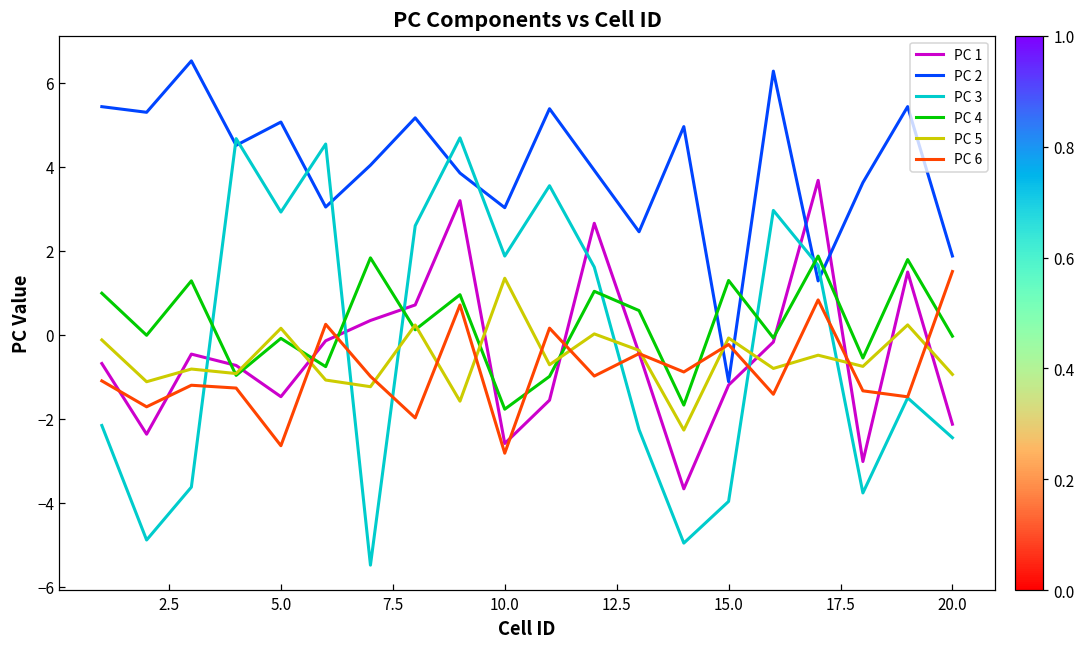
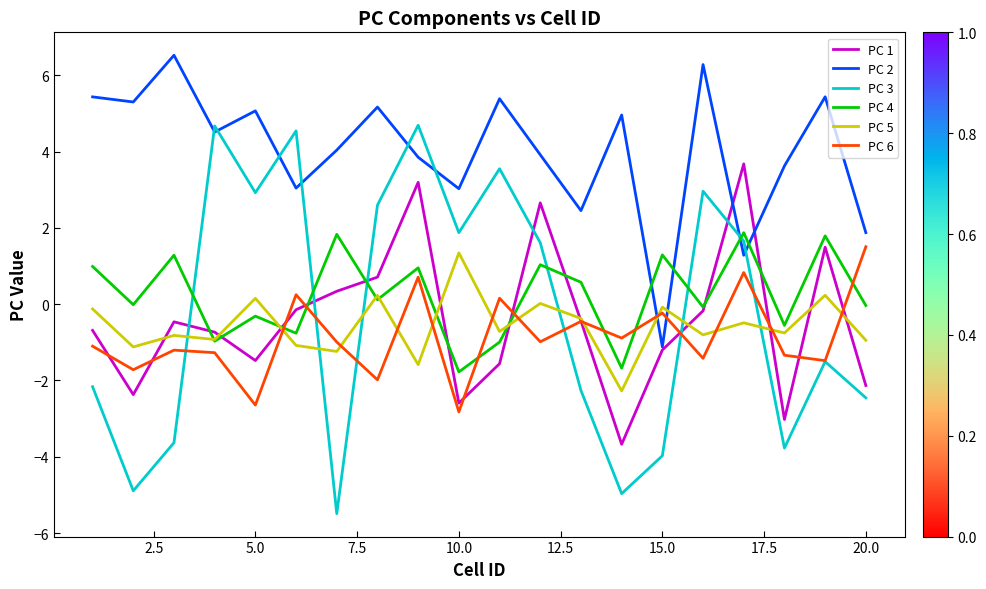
  {
    "PC 1": {
      "5.0": -1.5,
      "10.0": -2.6,
      "15.0": -1.2,
      "20.0": -2.1
    },
    "PC 2": {
      "5.0": 5.1,
      "10.0": 3.0,
      "15.0": -1.1,
      "20.0": 1.9
    },
    "PC 3": {
      "5.0": 2.9,
      "10.0": 1.9,
      "15.0": -4.0,
      "20.0": -2.5
    },
    "PC 4": {
-     "5.0": -0.1,
+     "5.0": -0.3,
      "10.0": -1.8,
      "15.0": 1.3,
      "20.0": 0.0
    },
    "PC 5": {
      "5.0": 0.2,
      "10.0": 1.3,
      "15.0": -0.1,
      "20.0": -0.9
    },
    "PC 6": {
      "5.0": -2.6,
      "10.0": -2.8,
      "15.0": -0.2,
      "20.0": 1.5
    }
  }
